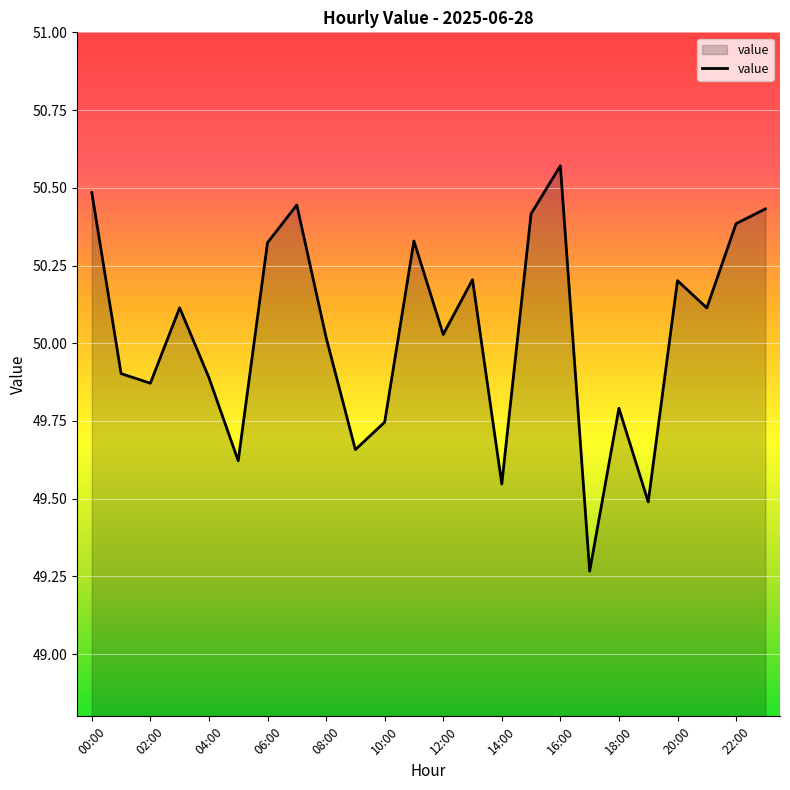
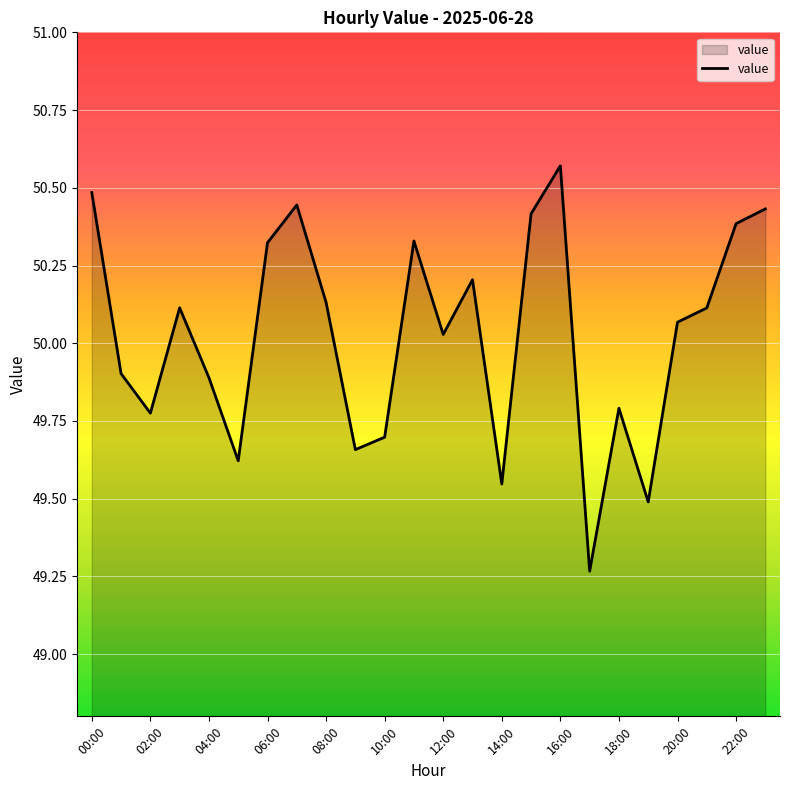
  {
    "00:00": 50.48,
-   "02:00": 49.87,
+   "02:00": 49.78,
    "04:00": 49.89,
    "06:00": 50.32,
-   "08:00": 50.02,
-   "10:00": 49.75,
+   "08:00": 50.13,
+   "10:00": 49.70,
    "12:00": 50.03,
    "14:00": 49.55,
    "16:00": 50.57,
    "18:00": 49.79,
-   "20:00": 50.20,
+   "20:00": 50.07,
    "22:00": 50.38
  }
